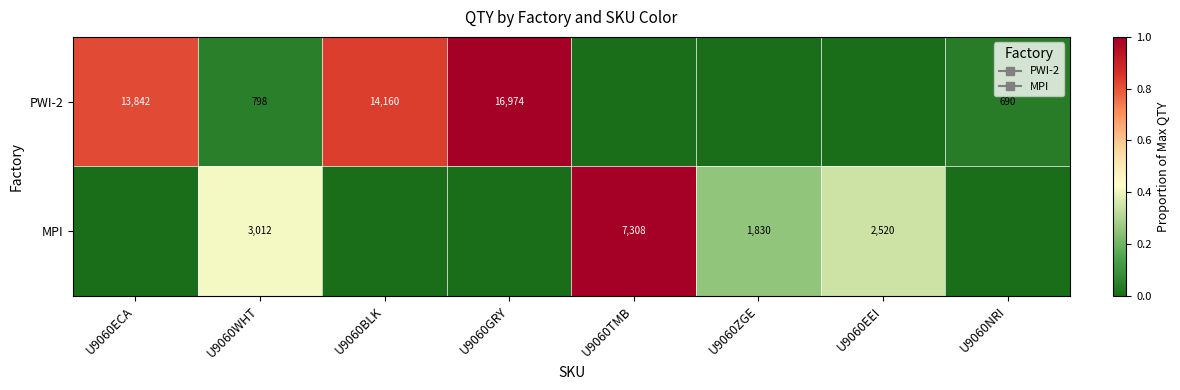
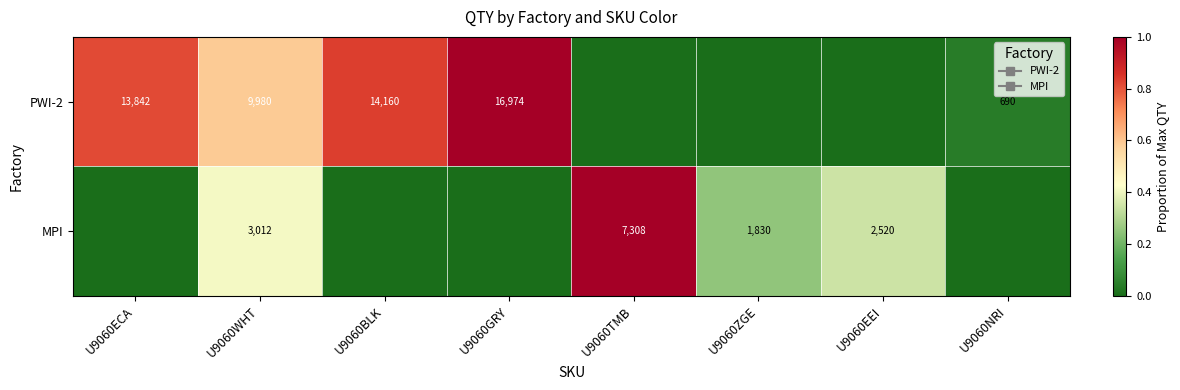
  {
    "PWI-2": {
      "U9060ECA": "13,842",
-     "U9060WHT": "798",
+     "U9060WHT": "9,980",
      "U9060BLK": "14,160",
      "U9060GRY": "16,974",
      "U9060NRI": "690"
    },
    "MPI": {
      "U9060WHT": "3,012",
      "U9060TMB": "7,308",
      "U9060ZGE": "1,830",
      "U9060EEI": "2,520"
    }
  }
